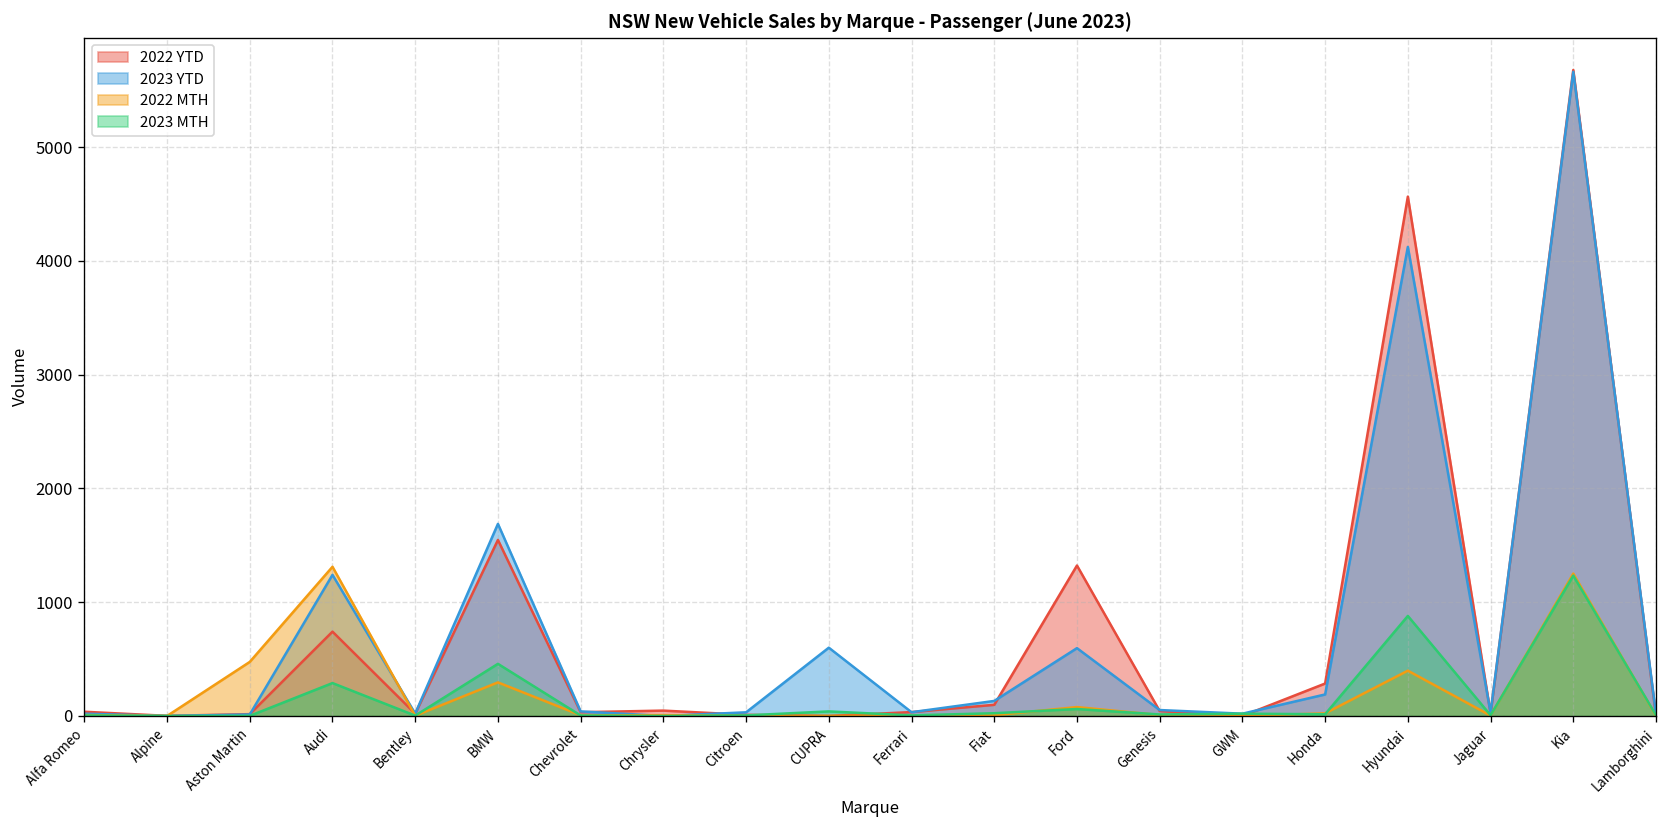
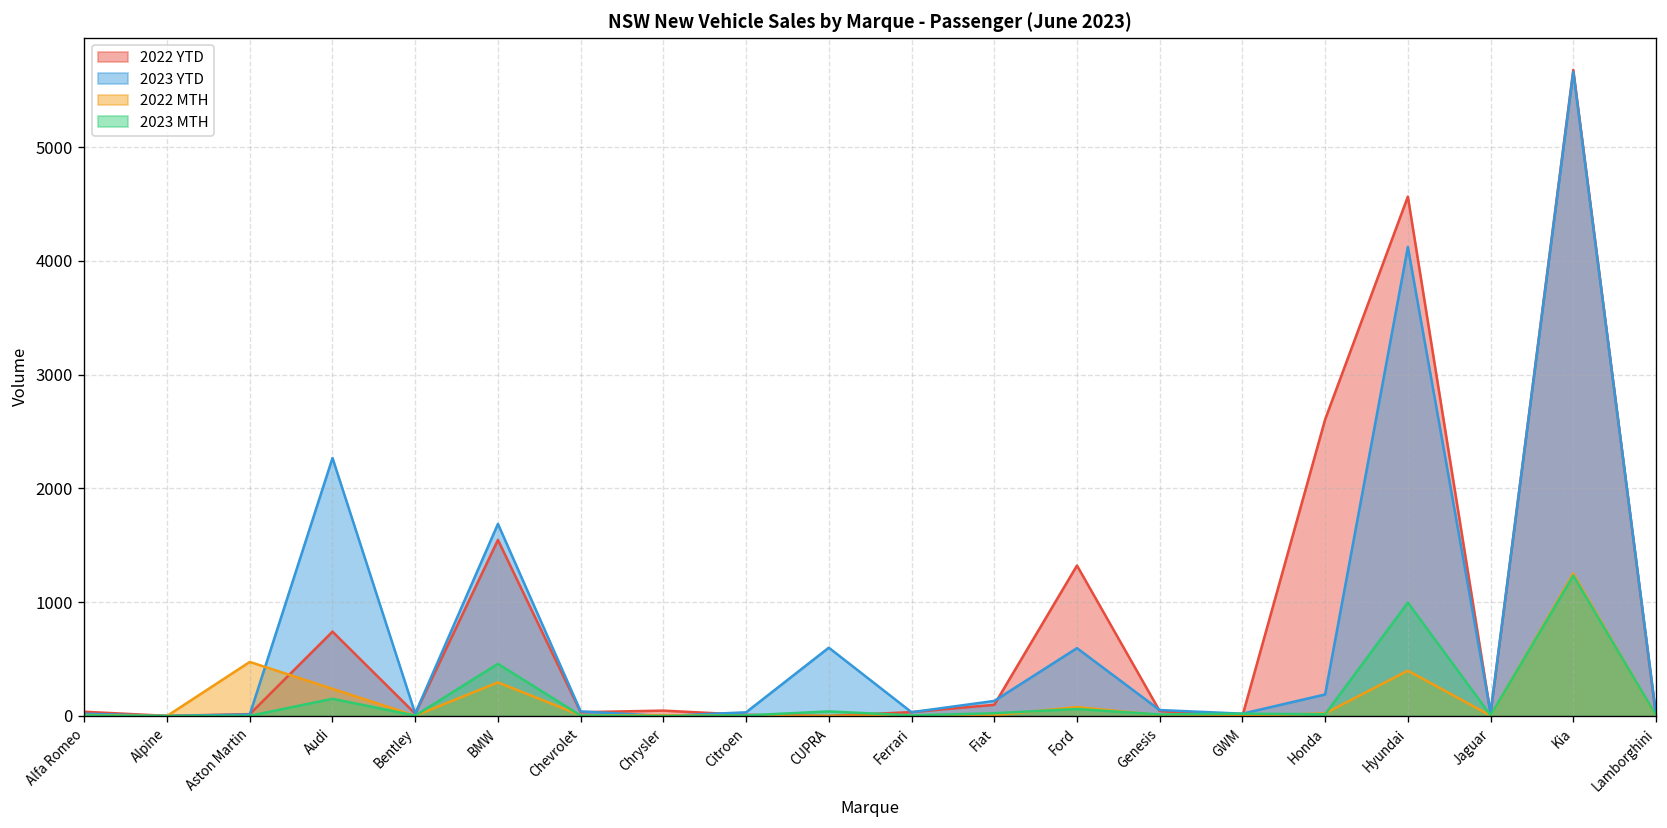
  {
    "2022 YTD": {
      "Audi": 700,
      "BMW": 1500,
      "Chrysler": 0,
      "Fiat": 100,
      "Ford": 1300,
-     "Honda": 300,
+     "Honda": 2600,
      "Hyundai": 4600
    },
    "2023 YTD": {
-     "Audi": 1200,
+     "Audi": 2300,
      "BMW": 1700,
      "CUPRA": 600,
      "Fiat": 100,
      "Ford": 600,
      "Honda": 200,
      "Hyundai": 4100
    },
    "2022 MTH": {
      "Aston Martin": 500,
-     "Audi": 1300,
+     "Audi": 200,
      "BMW": 300,
      "Hyundai": 400
    },
    "2023 MTH": {
-     "Audi": 300,
+     "Audi": 200,
      "BMW": 500,
      "CUPRA": 0,
-     "Hyundai": 900
+     "Hyundai": 1000
    }
  }
